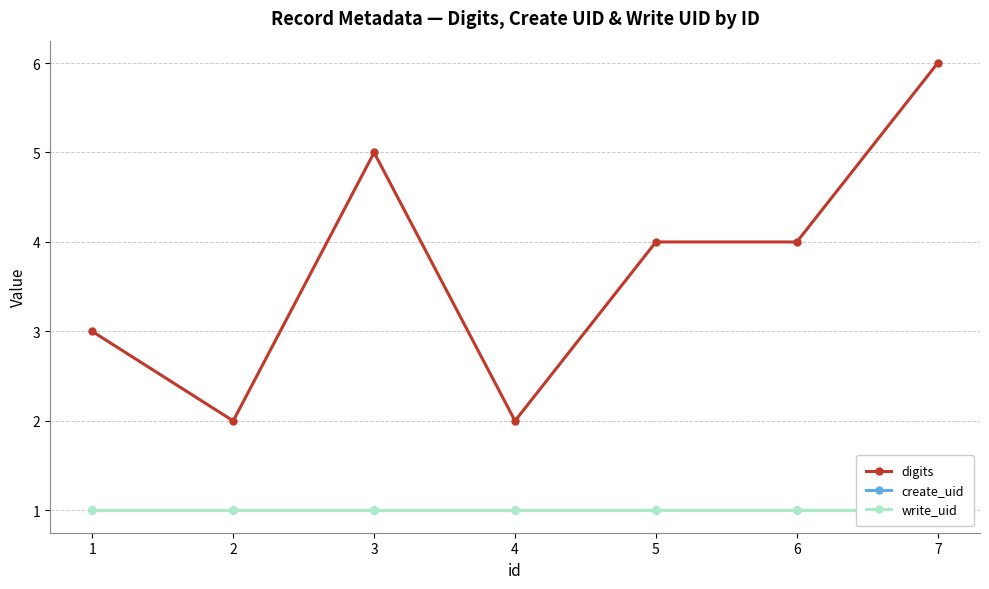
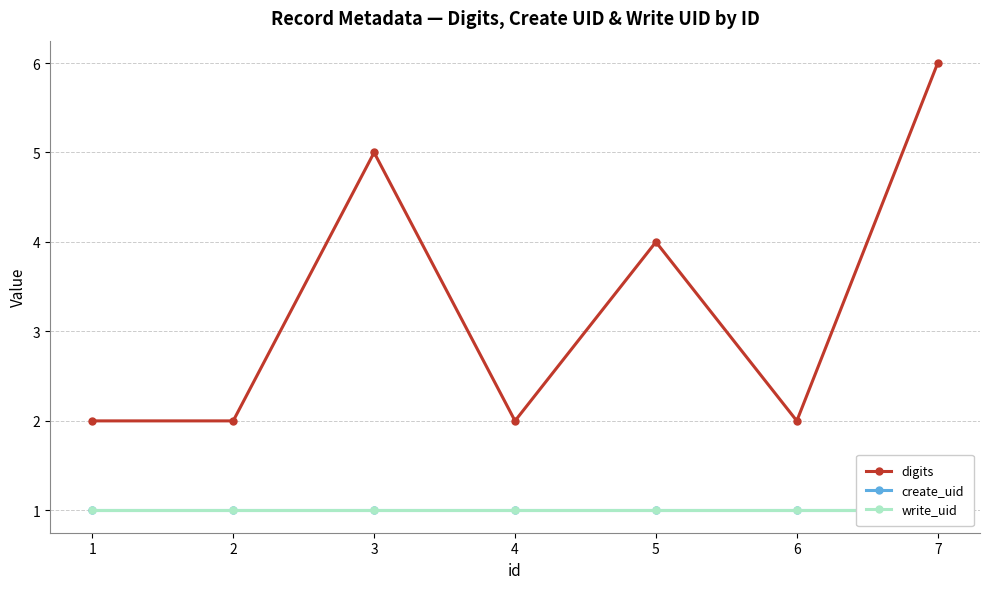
  {
    "digits": {
-     "1": 3,
+     "1": 2,
      "2": 2,
      "3": 5,
      "4": 2,
      "5": 4,
-     "6": 4,
+     "6": 2,
      "7": 6
    },
    "write_uid": {
      "1": 1,
      "2": 1,
      "3": 1,
      "4": 1,
      "5": 1,
      "6": 1
    }
  }
